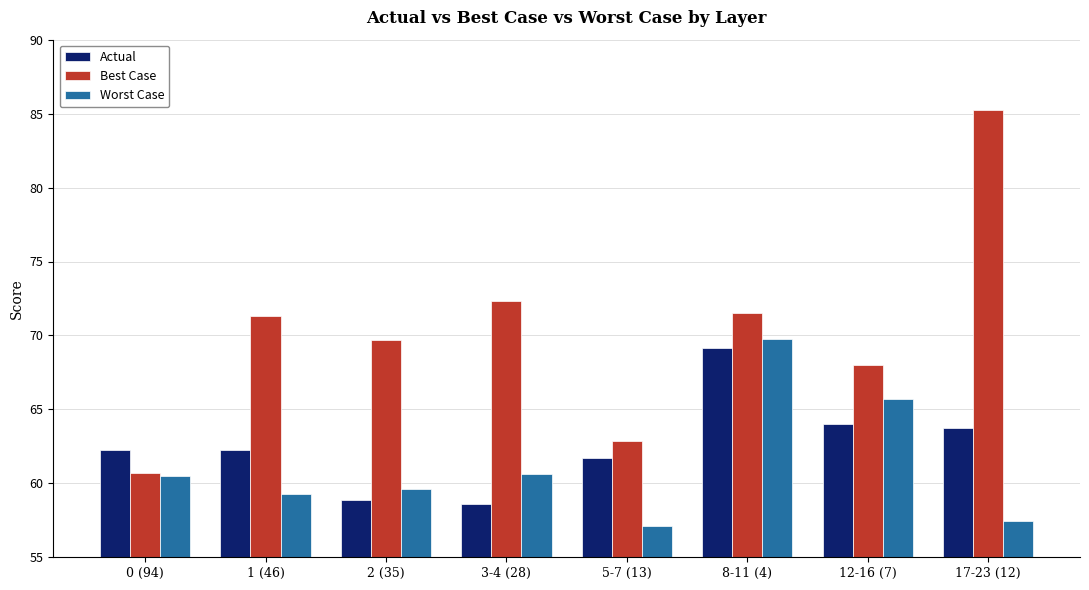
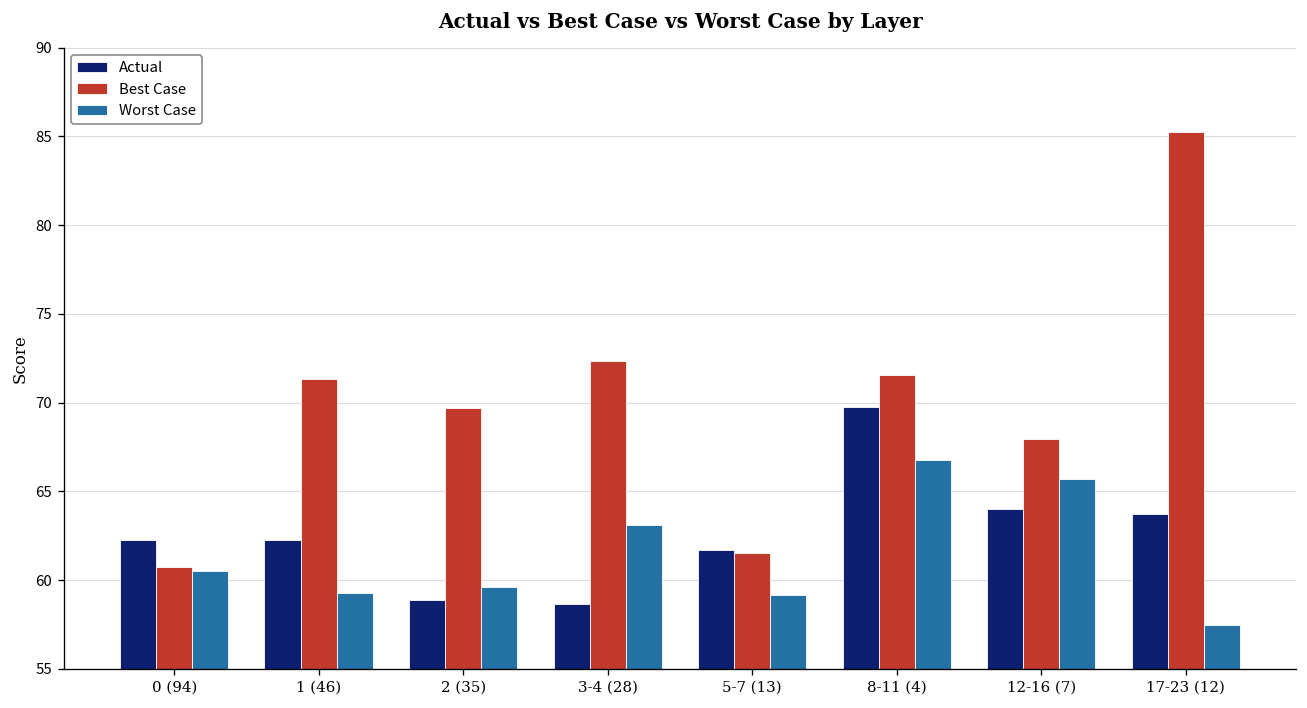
  {
    "Actual": {
      "0 (94)": 62.3,
      "1 (46)": 62.3,
      "2 (35)": 58.9,
      "3-4 (28)": 58.6,
      "5-7 (13)": 61.7,
-     "8-11 (4)": 69.1,
+     "8-11 (4)": 69.8,
      "12-16 (7)": 64.0,
      "17-23 (12)": 63.7
    },
    "Best Case": {
      "0 (94)": 60.7,
      "1 (46)": 71.3,
      "2 (35)": 69.7,
      "3-4 (28)": 72.3,
-     "5-7 (13)": 62.8,
+     "5-7 (13)": 61.5,
      "8-11 (4)": 71.5,
      "12-16 (7)": 68.0,
      "17-23 (12)": 85.2
    },
    "Worst Case": {
      "0 (94)": 60.5,
      "1 (46)": 59.3,
      "2 (35)": 59.6,
-     "3-4 (28)": 60.6,
-     "5-7 (13)": 57.1,
-     "8-11 (4)": 69.8,
+     "3-4 (28)": 63.1,
+     "5-7 (13)": 59.2,
+     "8-11 (4)": 66.8,
      "12-16 (7)": 65.7,
      "17-23 (12)": 57.5
    }
  }
